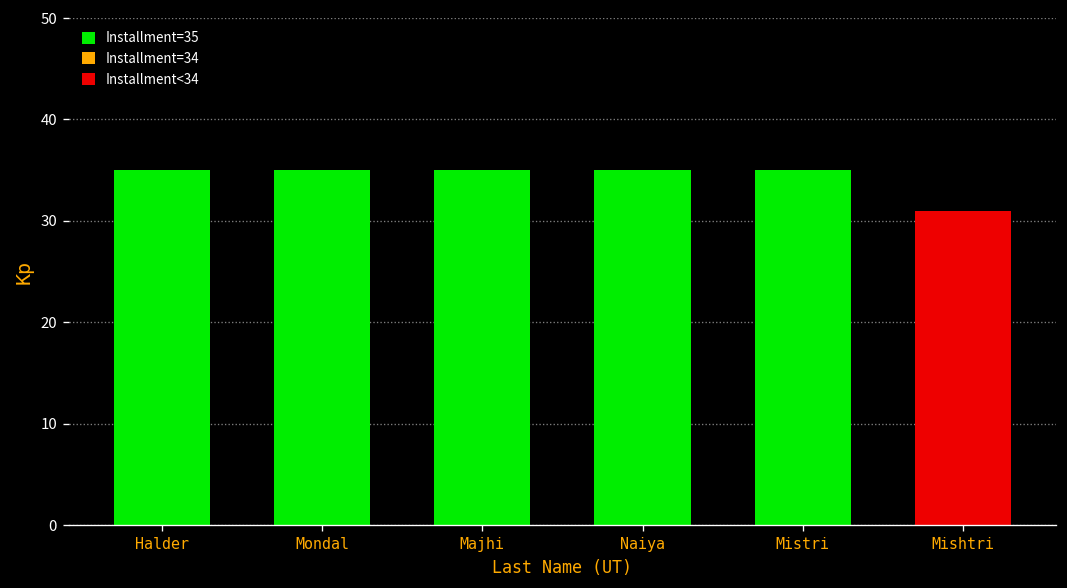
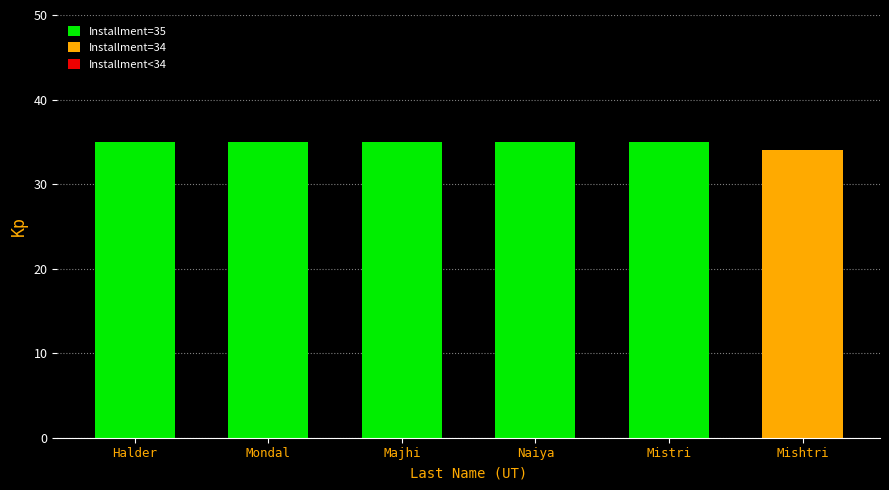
  {
    "Halder": 35,
    "Mondal": 35,
    "Majhi": 35,
    "Naiya": 35,
    "Mistri": 35,
-   "Mishtri": 31
+   "Mishtri": 34
  }
